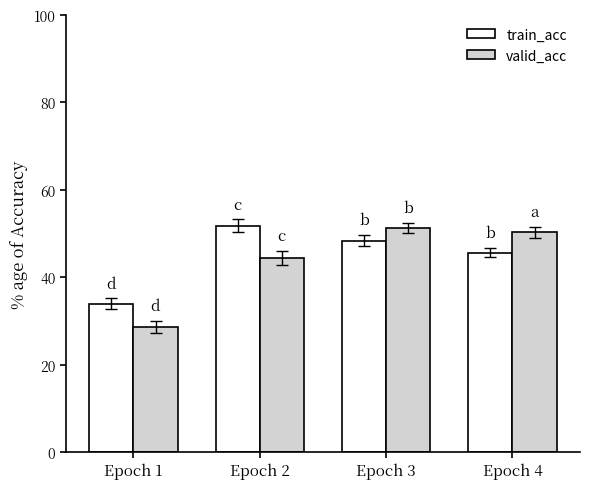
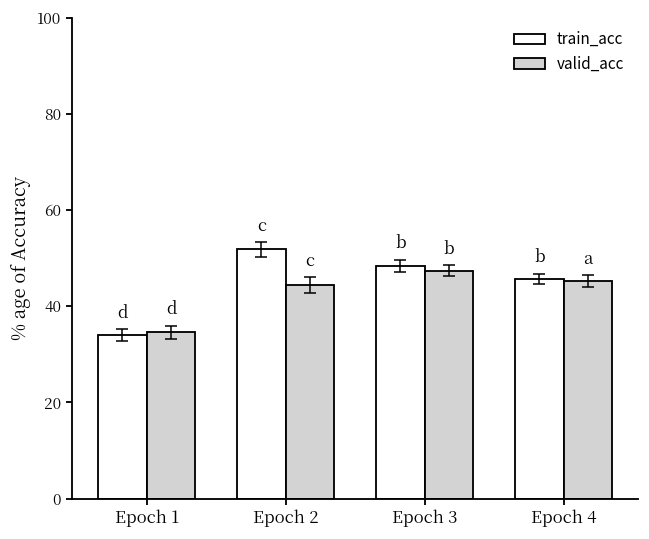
  {
    "train_acc": {
      "Epoch 1": 34,
      "Epoch 2": 52,
      "Epoch 3": 48,
      "Epoch 4": 46
    },
    "valid_acc": {
-     "Epoch 1": 29,
+     "Epoch 1": 35,
      "Epoch 2": 44,
-     "Epoch 3": 51,
-     "Epoch 4": 50
+     "Epoch 3": 47,
+     "Epoch 4": 45
    }
  }
